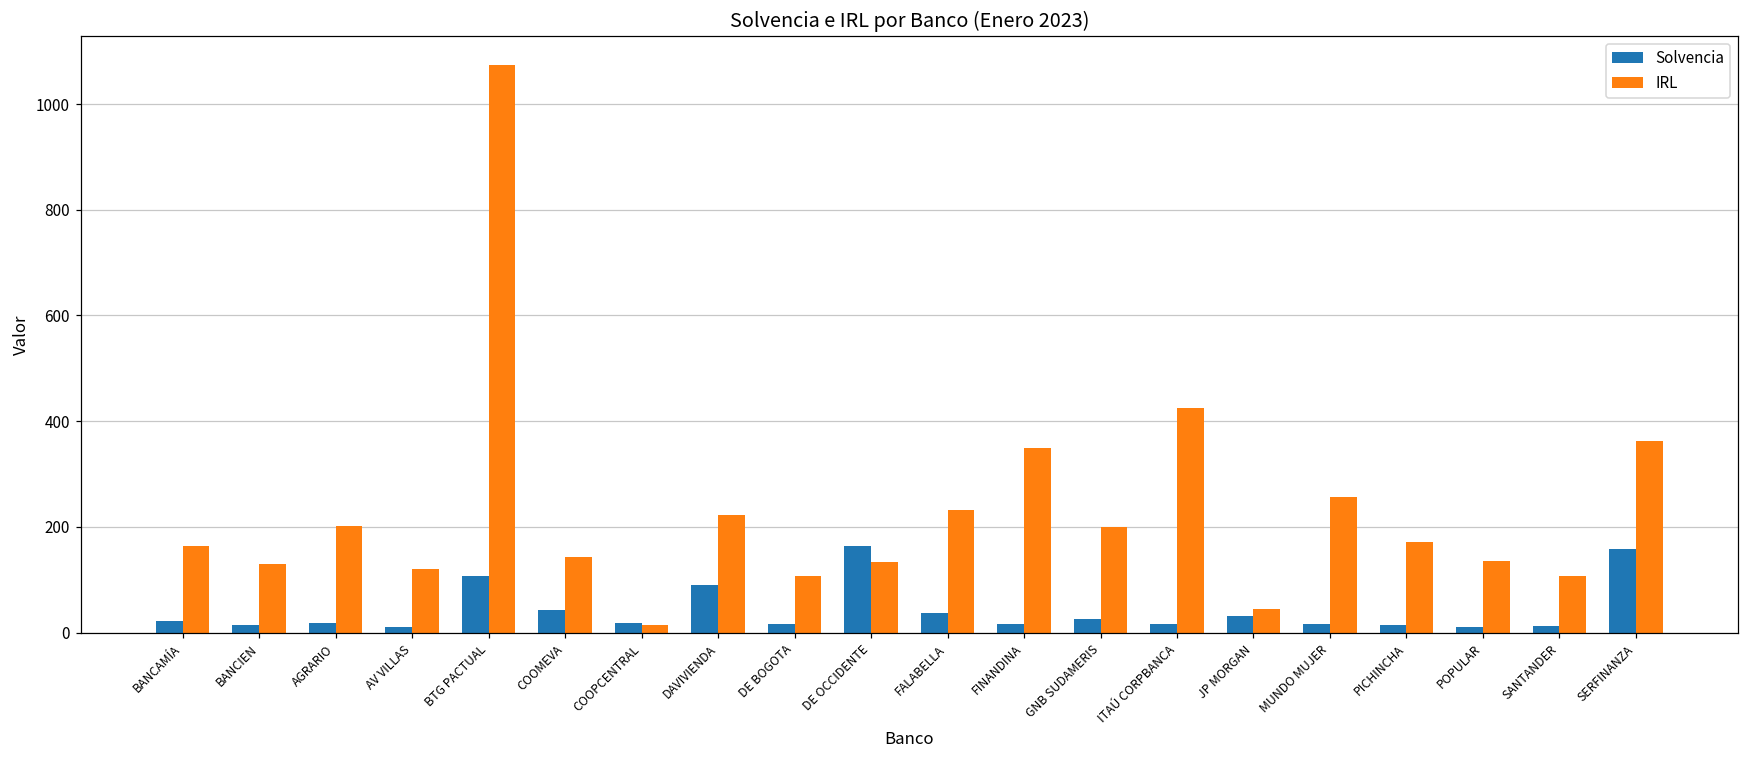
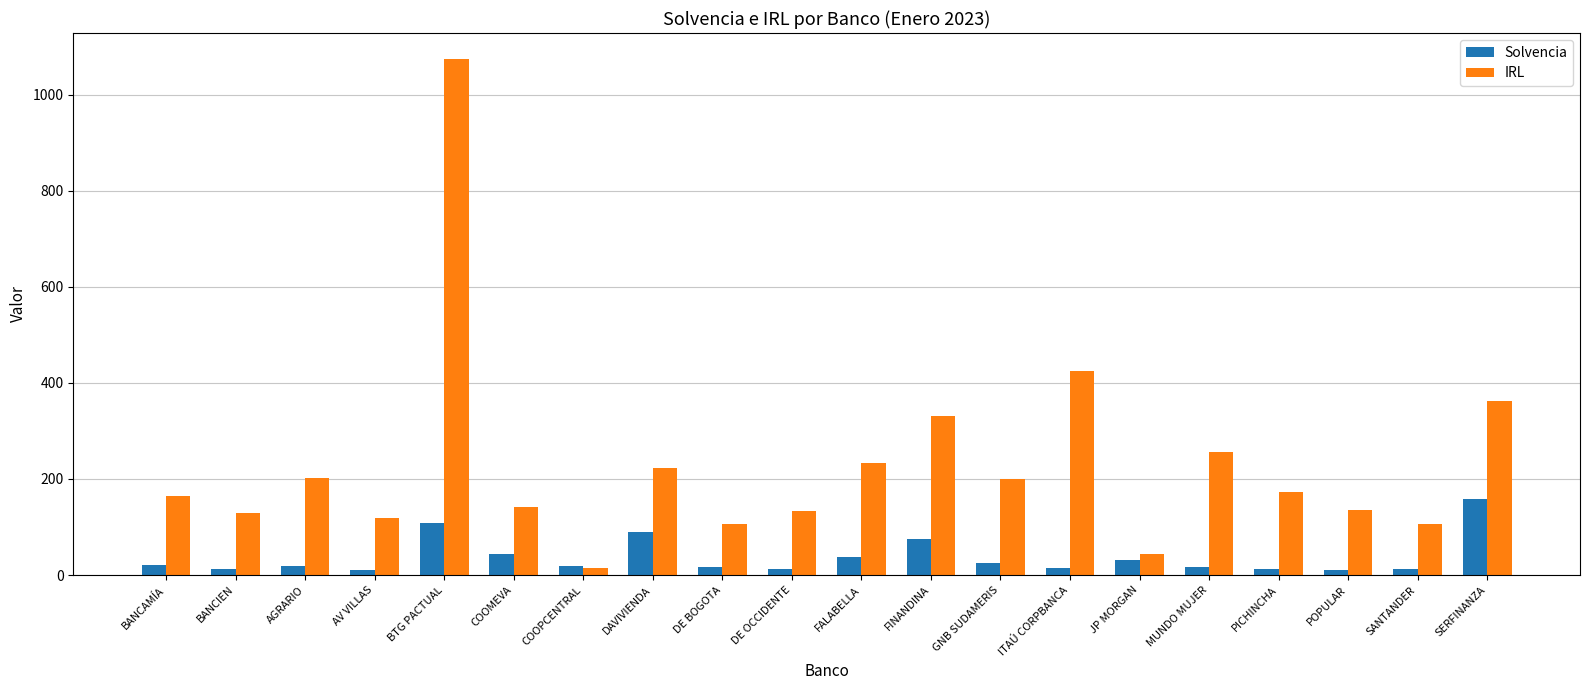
  {
    "Solvencia": {
      "BANCAMÍA": 20,
      "BANCIEN": 10,
      "AGRARIO": 20,
      "AV VILLAS": 10,
      "BTG PACTUAL": 110,
      "COOMEVA": 40,
      "COOPCENTRAL": 20,
      "DAVIVIENDA": 90,
      "DE BOGOTA": 20,
-     "DE OCCIDENTE": 160,
+     "DE OCCIDENTE": 10,
      "FALABELLA": 40,
-     "FINANDINA": 20,
+     "FINANDINA": 70,
      "GNB SUDAMERIS": 20,
      "ITAÚ CORPBANCA": 20,
      "JP MORGAN": 30,
      "MUNDO MUJER": 20,
      "PICHINCHA": 10,
      "POPULAR": 10,
      "SANTANDER": 10,
      "SERFINANZA": 160
    },
    "IRL": {
      "BANCAMÍA": 160,
      "BANCIEN": 130,
      "AGRARIO": 200,
      "AV VILLAS": 120,
      "BTG PACTUAL": 1070,
      "COOMEVA": 140,
      "COOPCENTRAL": 10,
      "DAVIVIENDA": 220,
      "DE BOGOTA": 110,
      "DE OCCIDENTE": 130,
      "FALABELLA": 230,
-     "FINANDINA": 350,
+     "FINANDINA": 330,
      "GNB SUDAMERIS": 200,
      "ITAÚ CORPBANCA": 420,
      "JP MORGAN": 40,
      "MUNDO MUJER": 260,
      "PICHINCHA": 170,
      "POPULAR": 140,
      "SANTANDER": 110,
      "SERFINANZA": 360
    }
  }
